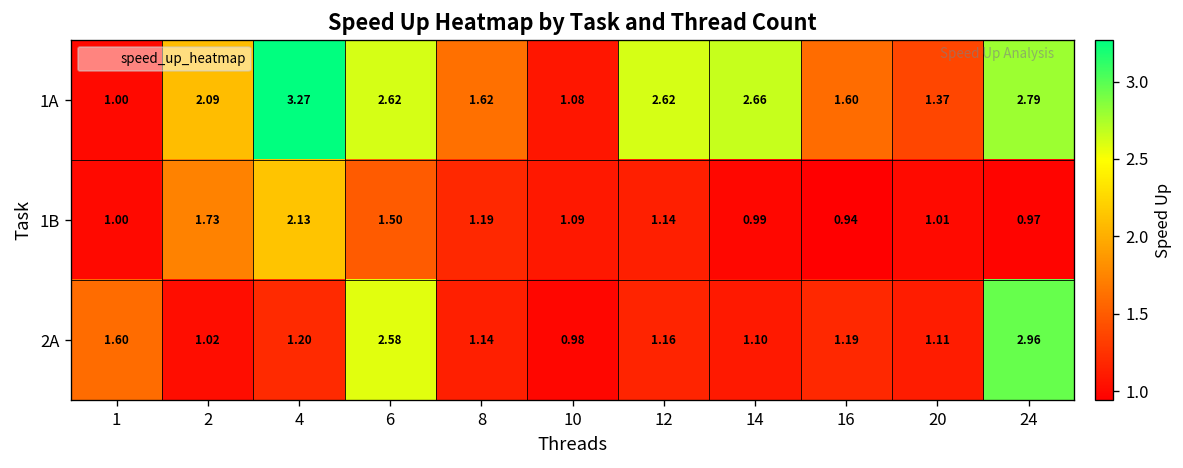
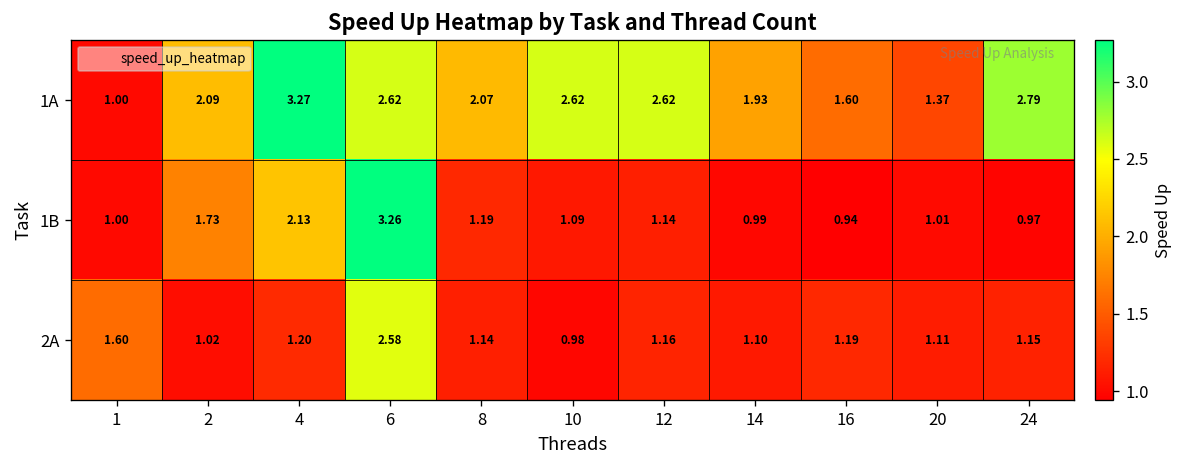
  {
    "1A": {
      "1": 1.00,
      "2": 2.09,
      "4": 3.27,
      "6": 2.62,
-     "8": 1.62,
-     "10": 1.08,
+     "8": 2.07,
+     "10": 2.62,
      "12": 2.62,
-     "14": 2.66,
+     "14": 1.93,
      "16": 1.60,
      "20": 1.37
    },
    "1B": {
      "1": 1.00,
      "2": 1.73,
      "4": 2.13,
-     "6": 1.50,
+     "6": 3.26,
      "8": 1.19,
      "10": 1.09,
      "12": 1.14,
      "14": 0.99,
      "16": 0.94,
      "20": 1.01,
      "24": 0.97
    },
    "2A": {
      "1": 1.60,
      "2": 1.02,
      "4": 1.20,
      "6": 2.58,
      "8": 1.14,
      "10": 0.98,
      "12": 1.16,
      "14": 1.10,
      "16": 1.19,
      "20": 1.11,
-     "24": 2.96
+     "24": 1.15
    }
  }
